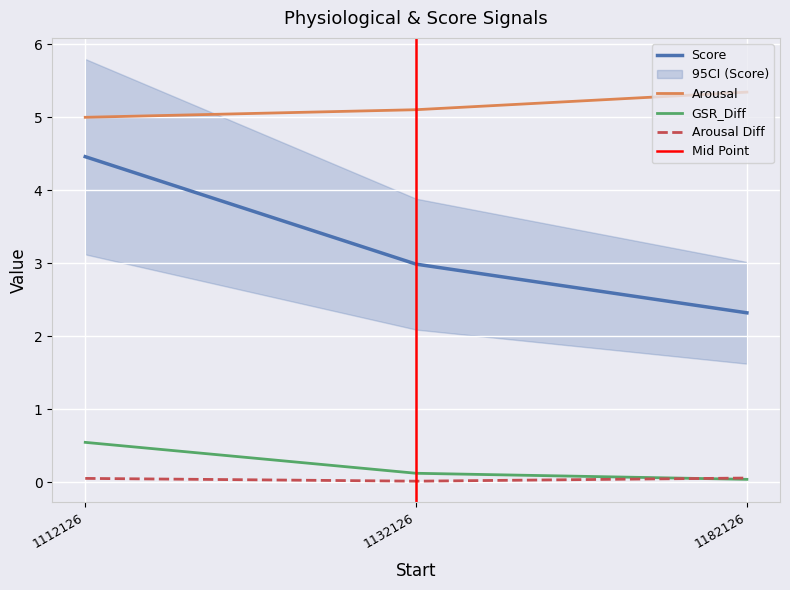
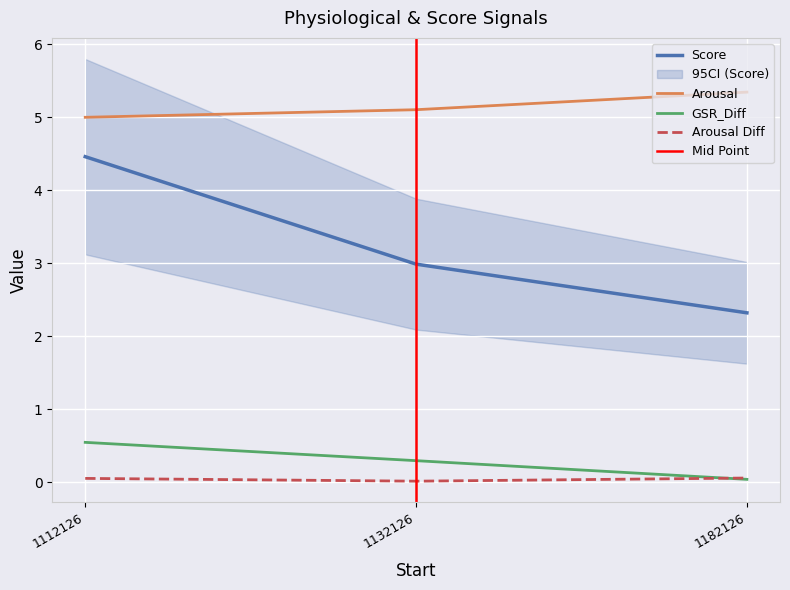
  {
    "GSR_Diff": {
      "1112126": 0.5,
-     "1132126": 0.1
+     "1132126": 0.3
    }
  }
